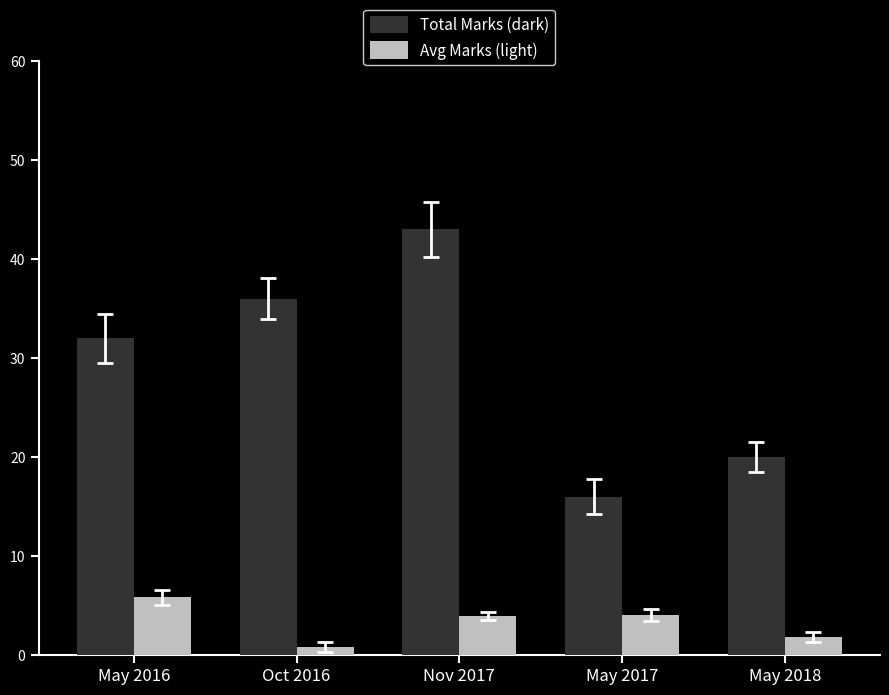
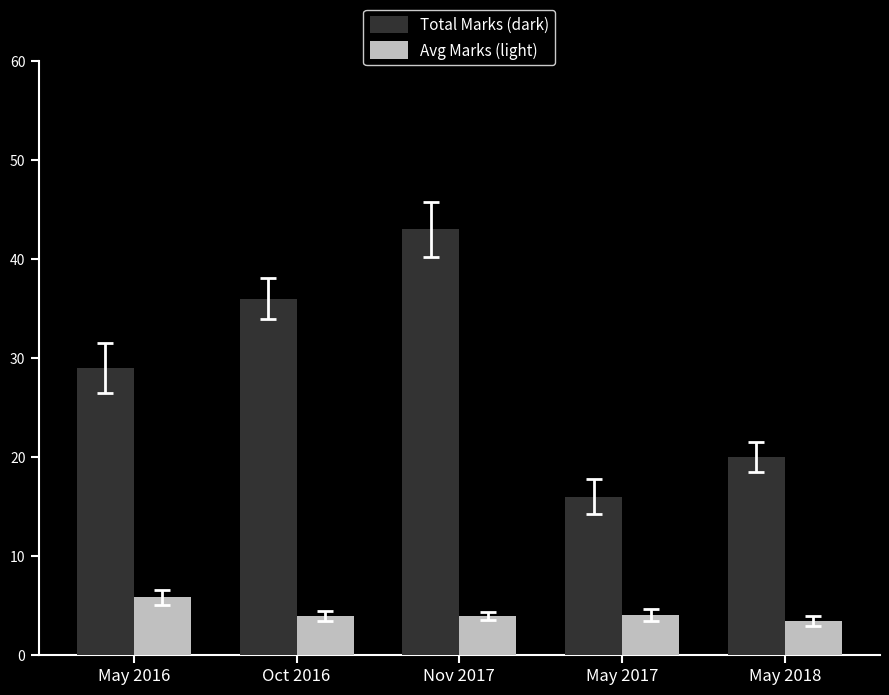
  {
    "Total Marks (dark)": {
-     "May 2016": 32,
+     "May 2016": 29,
      "Oct 2016": 36,
      "Nov 2017": 43,
      "May 2017": 16,
      "May 2018": 20
    },
    "Avg Marks (light)": {
      "May 2016": 6,
-     "Oct 2016": 1,
+     "Oct 2016": 4,
      "Nov 2017": 4,
      "May 2017": 4,
-     "May 2018": 2
+     "May 2018": 3
    }
  }
